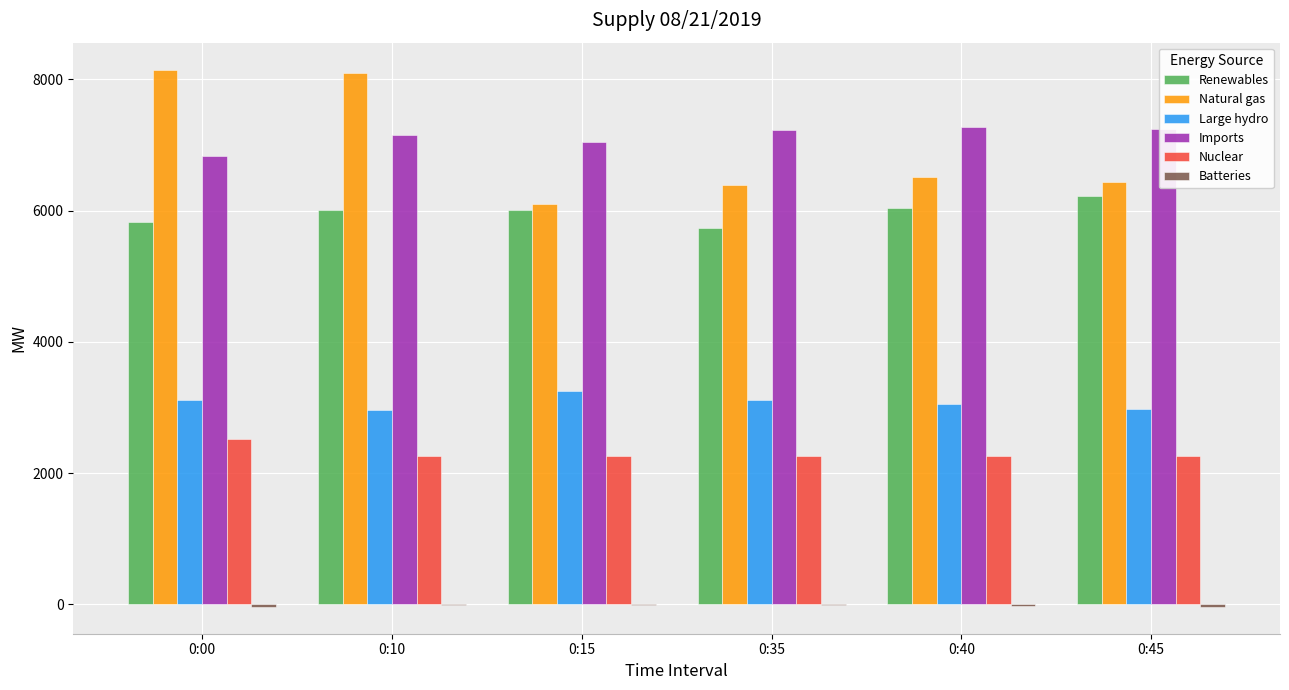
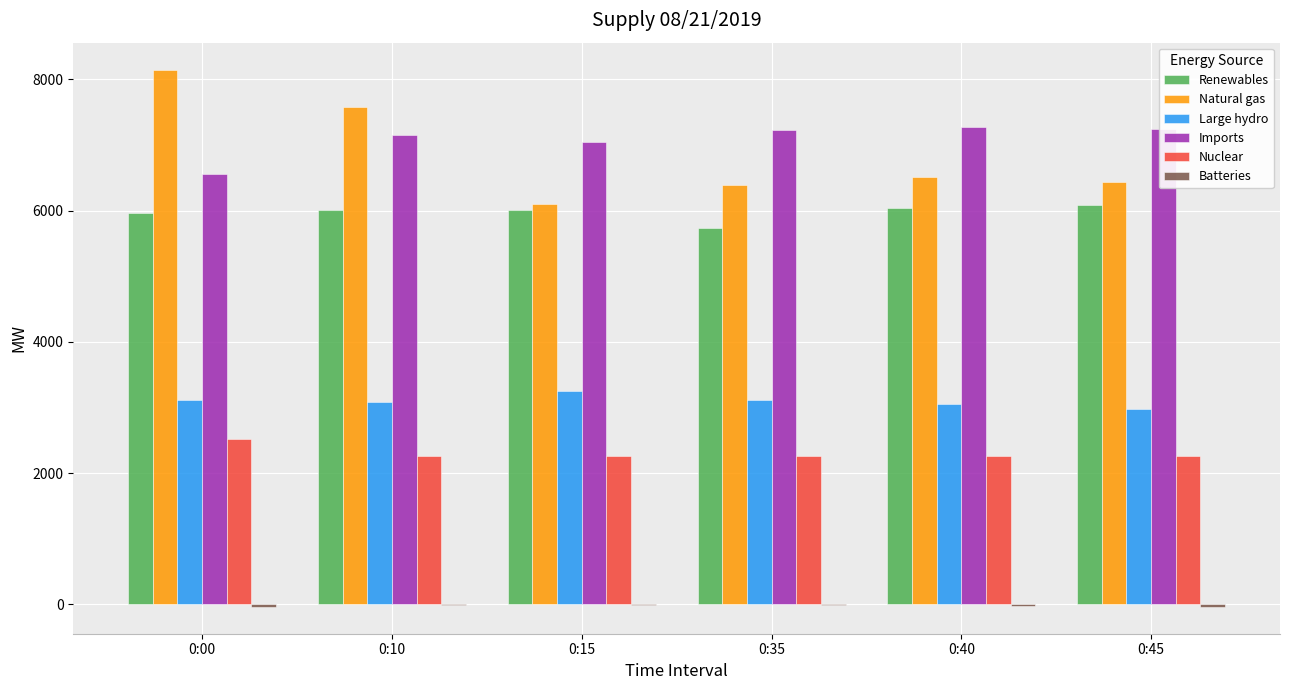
  {
    "Renewables": {
-     "0:00": 5800,
+     "0:00": 6000,
      "0:10": 6000,
      "0:15": 6000,
      "0:35": 5700,
      "0:40": 6000,
-     "0:45": 6200
+     "0:45": 6100
    },
    "Natural gas": {
      "0:00": 8200,
-     "0:10": 8100,
+     "0:10": 7600,
      "0:15": 6100,
      "0:35": 6400,
      "0:40": 6500,
      "0:45": 6400
    },
    "Large hydro": {
      "0:00": 3100,
-     "0:10": 3000,
+     "0:10": 3100,
      "0:15": 3200,
      "0:35": 3100,
      "0:40": 3100,
      "0:45": 3000
    },
    "Imports": {
-     "0:00": 6800,
+     "0:00": 6600,
      "0:10": 7200,
      "0:15": 7000,
      "0:35": 7200,
      "0:40": 7300
    },
    "Nuclear": {
      "0:00": 2500,
      "0:10": 2300,
      "0:15": 2300,
      "0:35": 2300,
      "0:40": 2300,
      "0:45": 2300
    }
  }
